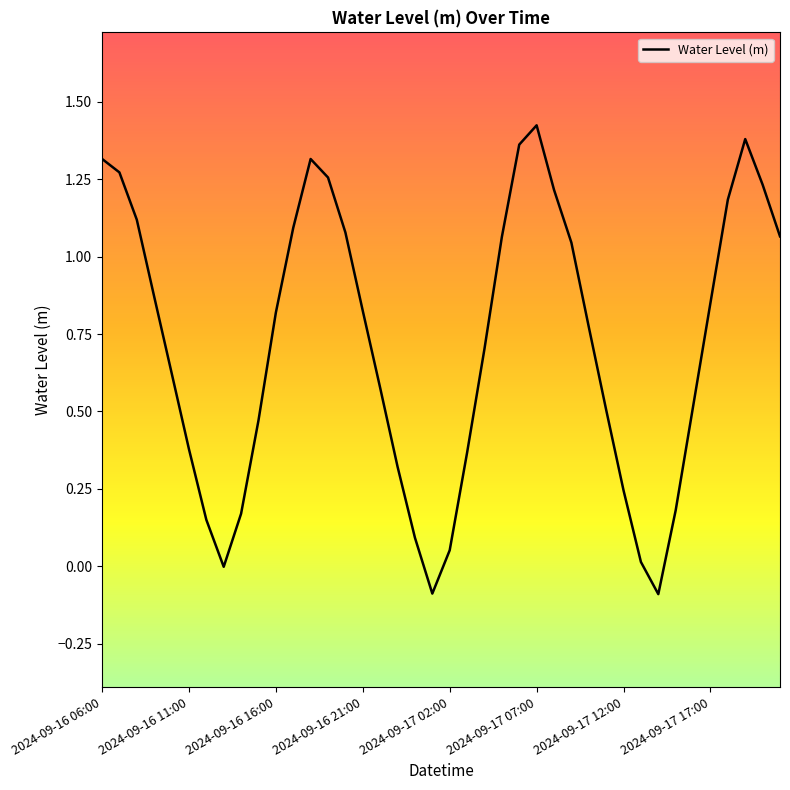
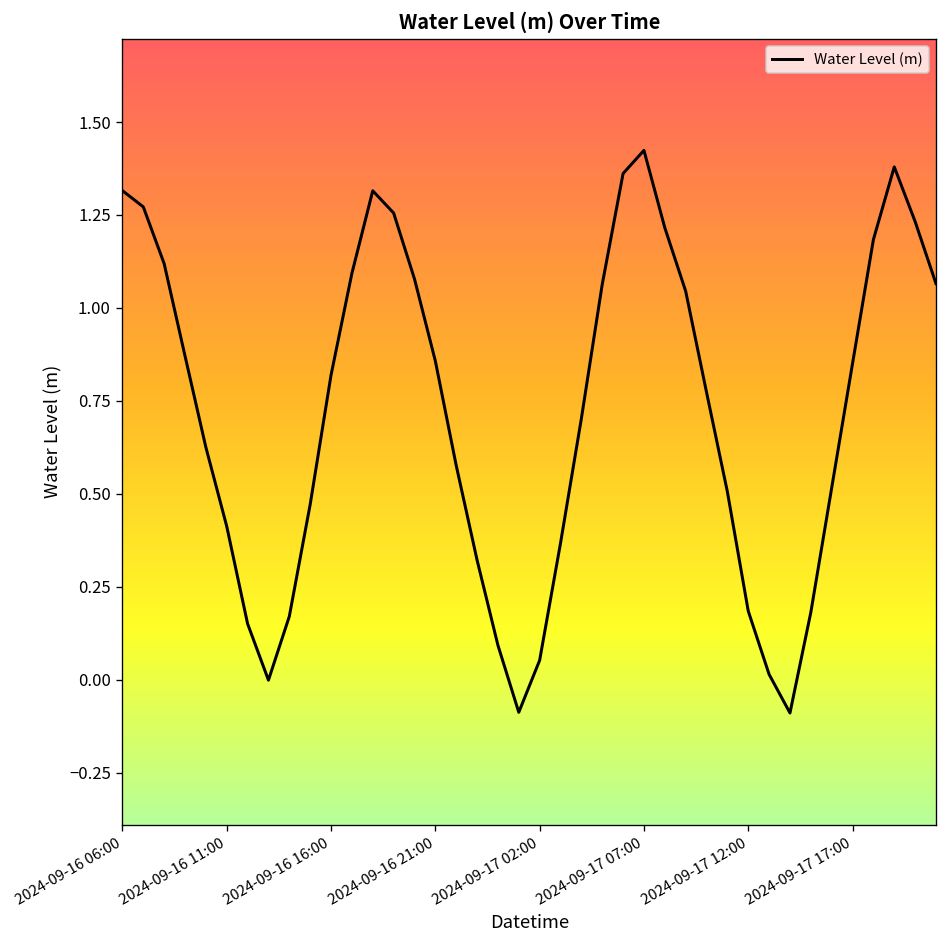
  {
    "2024-09-16 06:00": 1.32,
-   "2024-09-16 11:00": 0.38,
+   "2024-09-16 11:00": 0.41,
    "2024-09-16 16:00": 0.82,
-   "2024-09-16 21:00": 0.82,
+   "2024-09-16 21:00": 0.86,
    "2024-09-17 02:00": 0.05,
    "2024-09-17 07:00": 1.42,
-   "2024-09-17 12:00": 0.25,
+   "2024-09-17 12:00": 0.18,
    "2024-09-17 17:00": 0.85
  }
